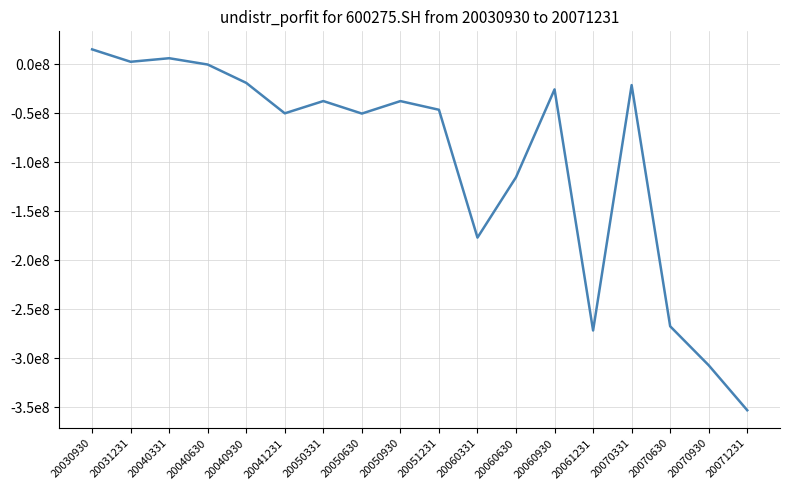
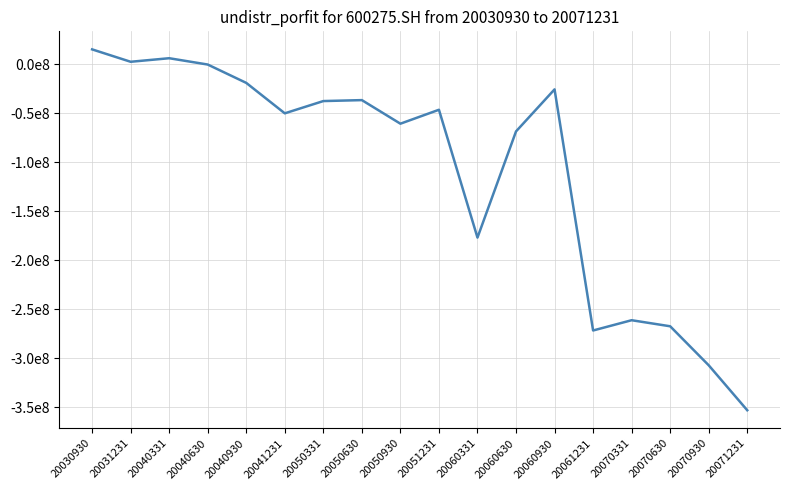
  {
    "20030930": 20000000,
    "20031231": 0,
    "20040331": 10000000,
    "20040630": 0,
    "20040930": -20000000,
    "20041231": -50000000,
    "20050331": -40000000,
-   "20050630": -50000000,
-   "20050930": -40000000,
+   "20050630": -40000000,
+   "20050930": -60000000,
    "20051231": -50000000,
    "20060331": -180000000,
-   "20060630": -120000000,
+   "20060630": -70000000,
    "20060930": -30000000,
    "20061231": -270000000,
-   "20070331": -20000000,
+   "20070331": -260000000,
    "20070630": -270000000,
    "20070930": -310000000,
    "20071231": -350000000
  }
